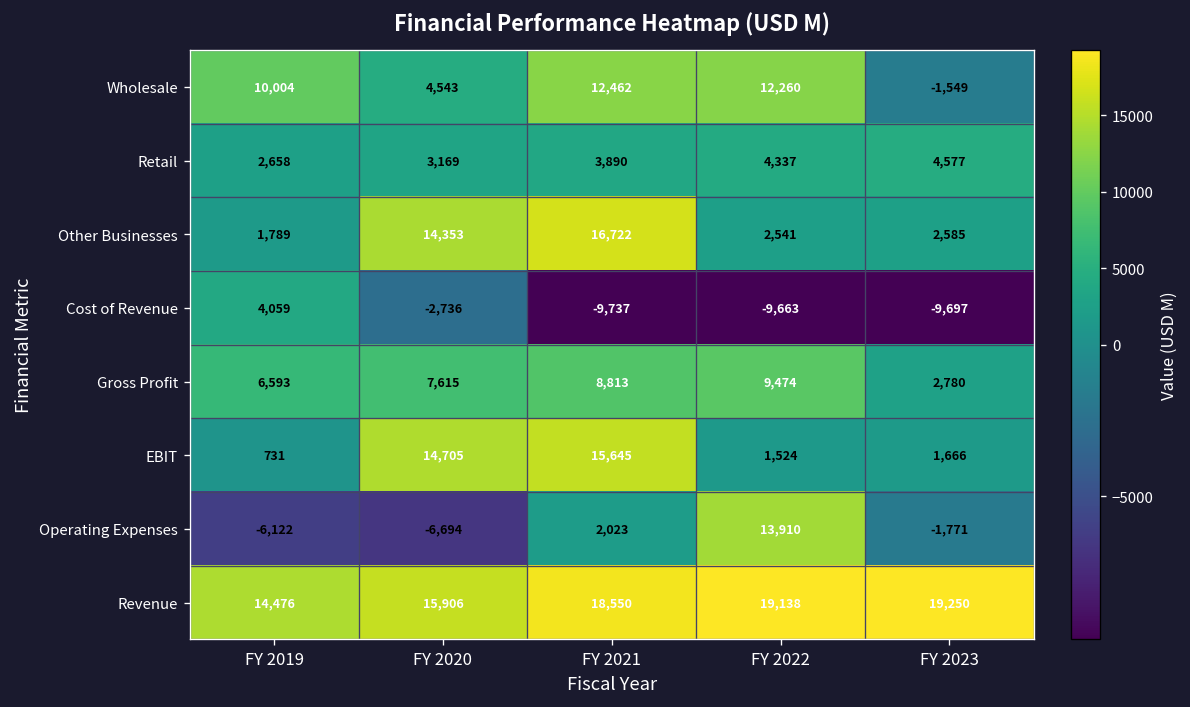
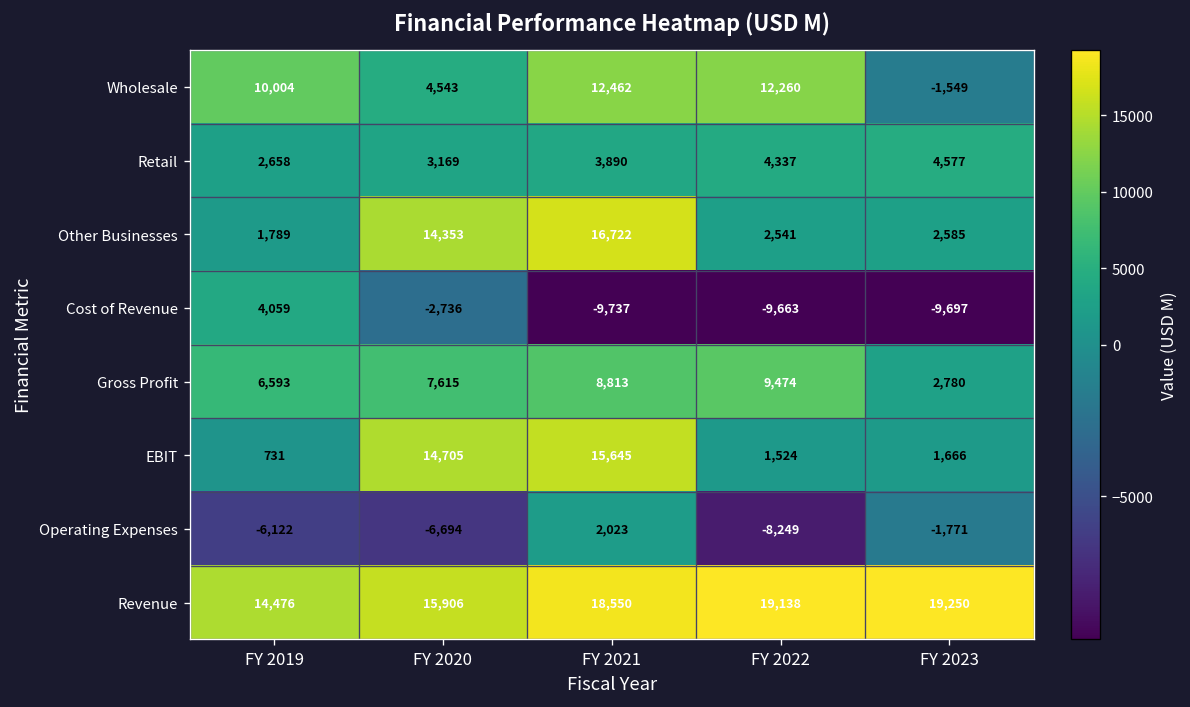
  {
    "Wholesale": {
      "FY 2019": "10,004",
      "FY 2020": "4,543",
      "FY 2021": "12,462",
      "FY 2022": "12,260",
      "FY 2023": "-1,549"
    },
    "Retail": {
      "FY 2019": "2,658",
      "FY 2020": "3,169",
      "FY 2021": "3,890",
      "FY 2022": "4,337",
      "FY 2023": "4,577"
    },
    "Other Businesses": {
      "FY 2019": "1,789",
      "FY 2020": "14,353",
      "FY 2021": "16,722",
      "FY 2022": "2,541",
      "FY 2023": "2,585"
    },
    "Cost of Revenue": {
      "FY 2019": "4,059",
      "FY 2020": "-2,736",
      "FY 2021": "-9,737",
      "FY 2022": "-9,663",
      "FY 2023": "-9,697"
    },
    "Gross Profit": {
      "FY 2019": "6,593",
      "FY 2020": "7,615",
      "FY 2021": "8,813",
      "FY 2022": "9,474",
      "FY 2023": "2,780"
    },
    "EBIT": {
      "FY 2019": "731",
      "FY 2020": "14,705",
      "FY 2021": "15,645",
      "FY 2022": "1,524",
      "FY 2023": "1,666"
    },
    "Operating Expenses": {
      "FY 2019": "-6,122",
      "FY 2020": "-6,694",
      "FY 2021": "2,023",
-     "FY 2022": "13,910",
+     "FY 2022": "-8,249",
      "FY 2023": "-1,771"
    },
    "Revenue": {
      "FY 2019": "14,476",
      "FY 2020": "15,906",
      "FY 2021": "18,550",
      "FY 2022": "19,138",
      "FY 2023": "19,250"
    }
  }
